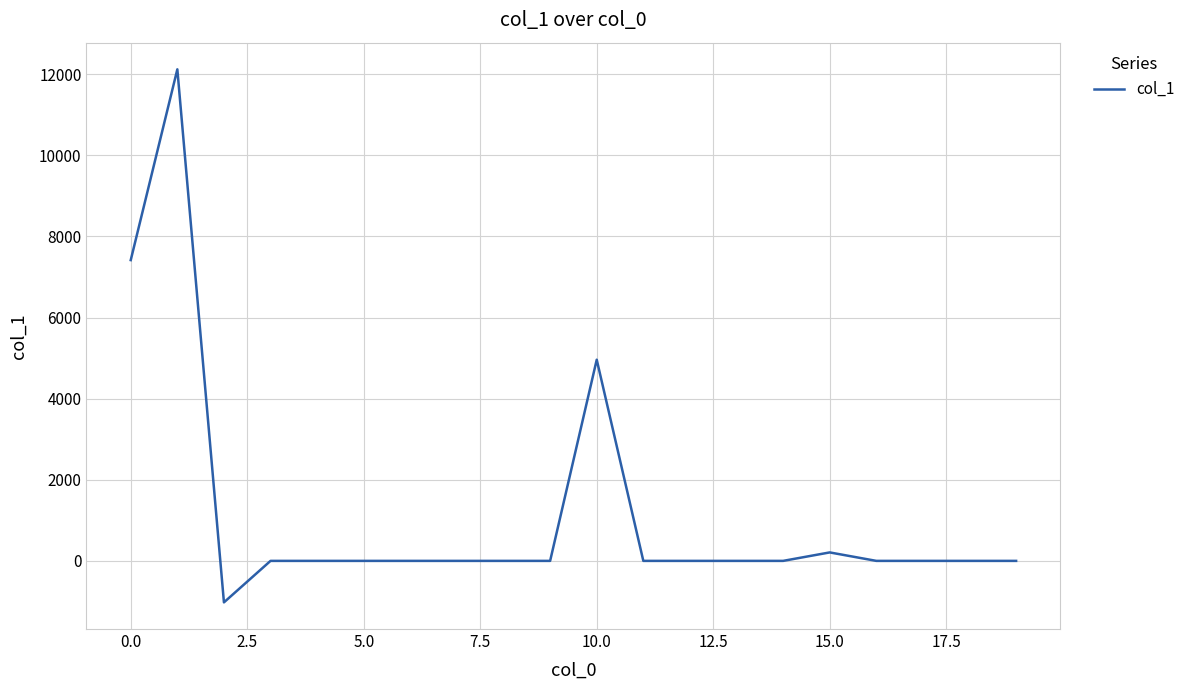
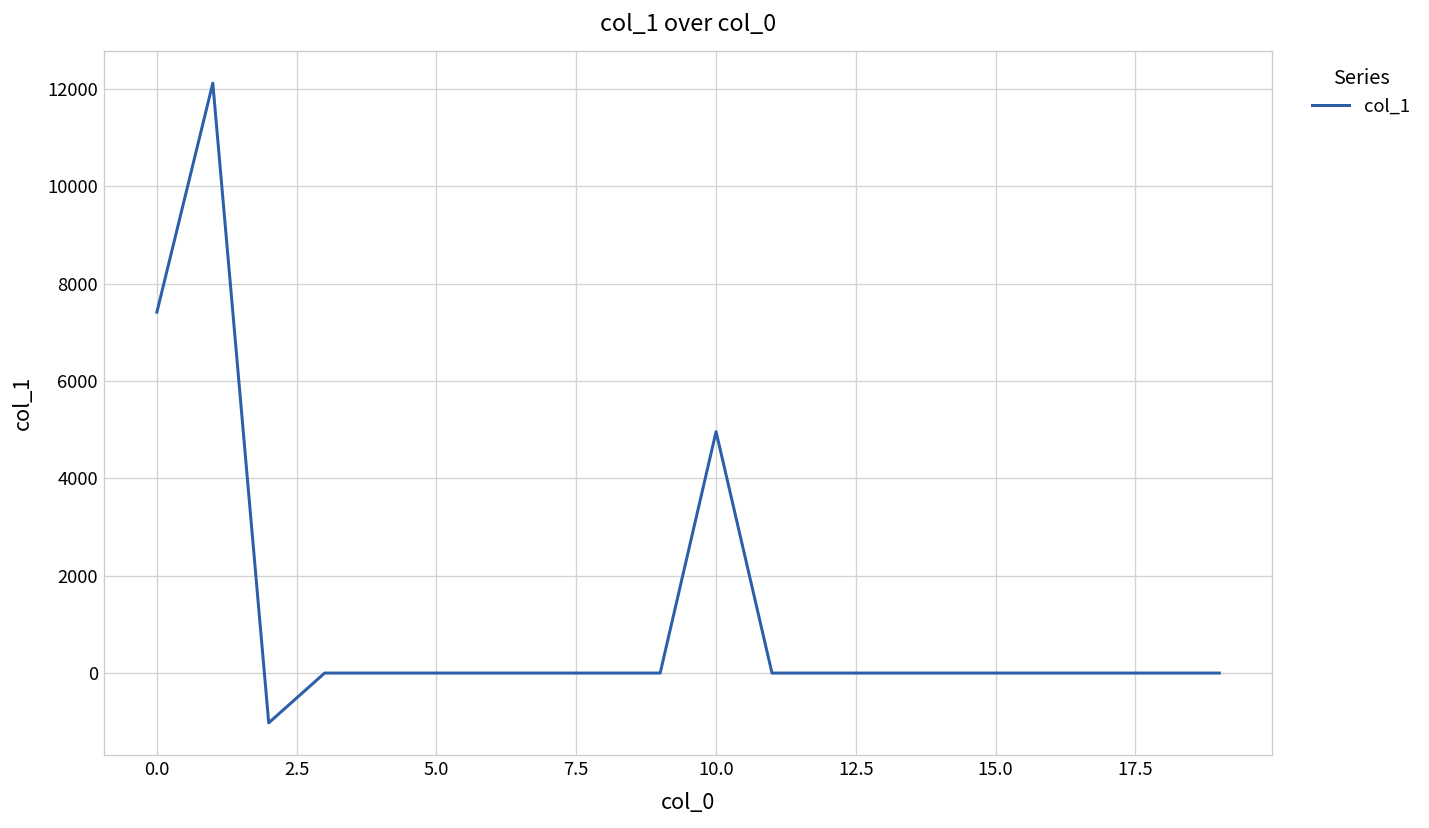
  {
    "0.0": 7400,
    "5.0": 0,
    "10.0": 5000,
-   "15.0": 200
+   "15.0": 0
  }
